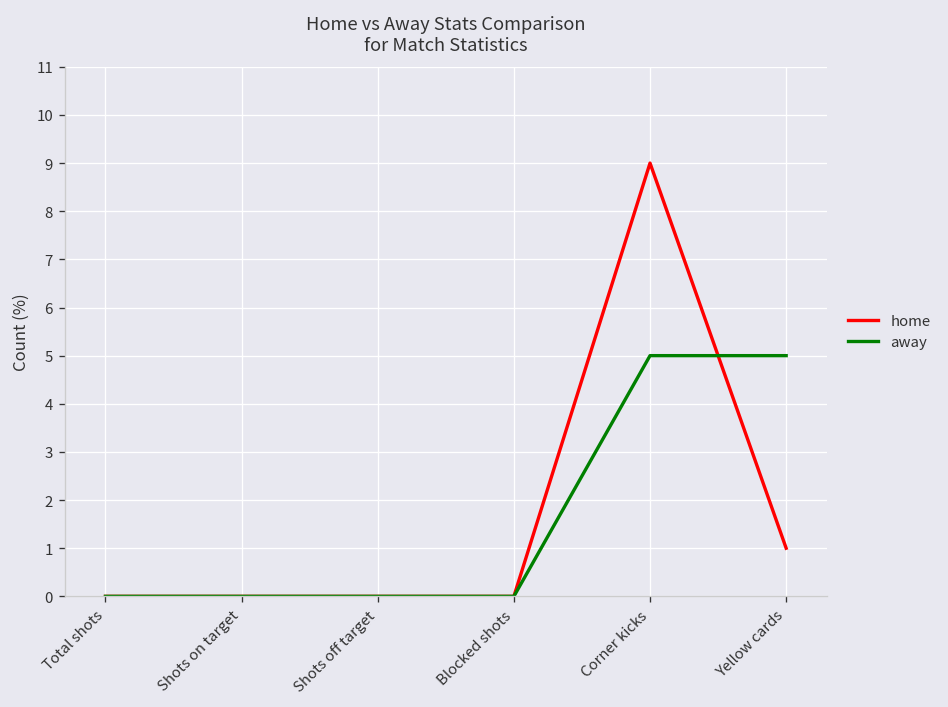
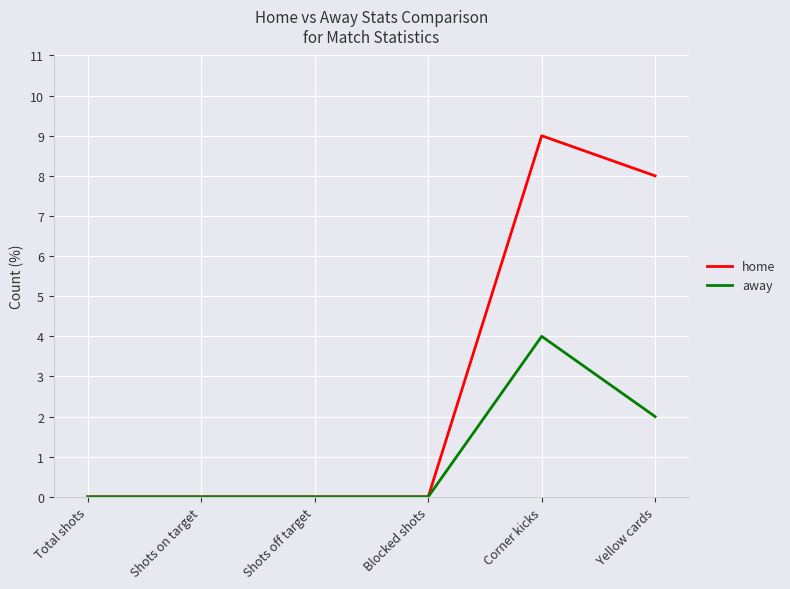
  {
    "home": {
      "Corner kicks": 9,
-     "Yellow cards": 1
+     "Yellow cards": 8
    },
    "away": {
-     "Corner kicks": 5,
-     "Yellow cards": 5
+     "Corner kicks": 4,
+     "Yellow cards": 2
    }
  }
